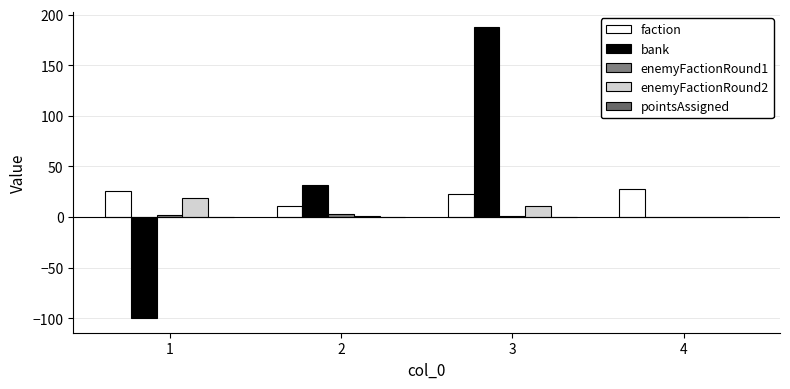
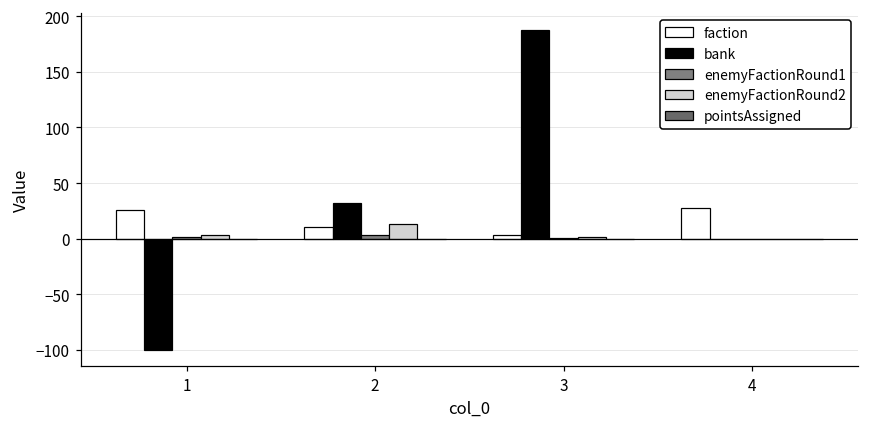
  {
    "faction": {
      "1": 26,
      "2": 11,
-     "3": 23,
+     "3": 3,
      "4": 28
    },
    "bank": {
      "1": -100,
      "2": 32,
      "3": 188,
      "4": 0
    },
    "enemyFactionRound2": {
-     "1": 19,
-     "2": 1,
-     "3": 11,
+     "1": 3,
+     "2": 13,
+     "3": 2,
      "4": 0
    }
  }
